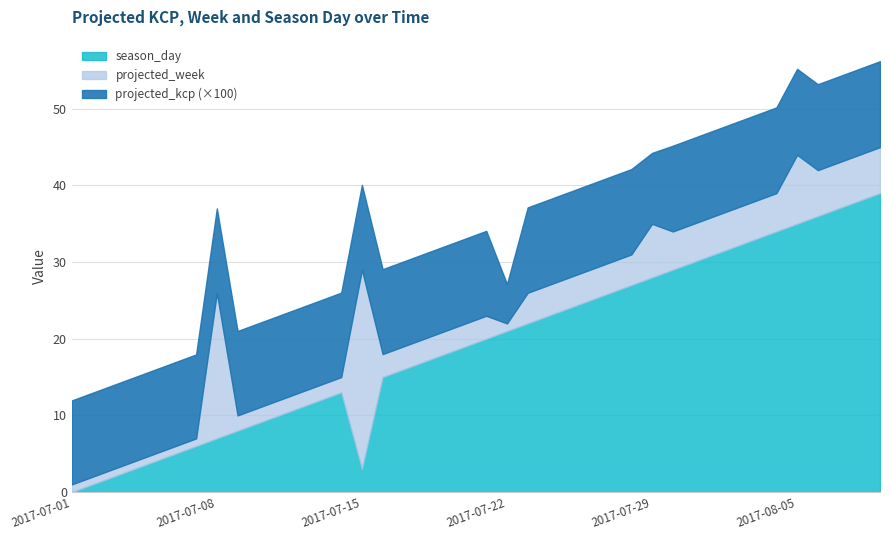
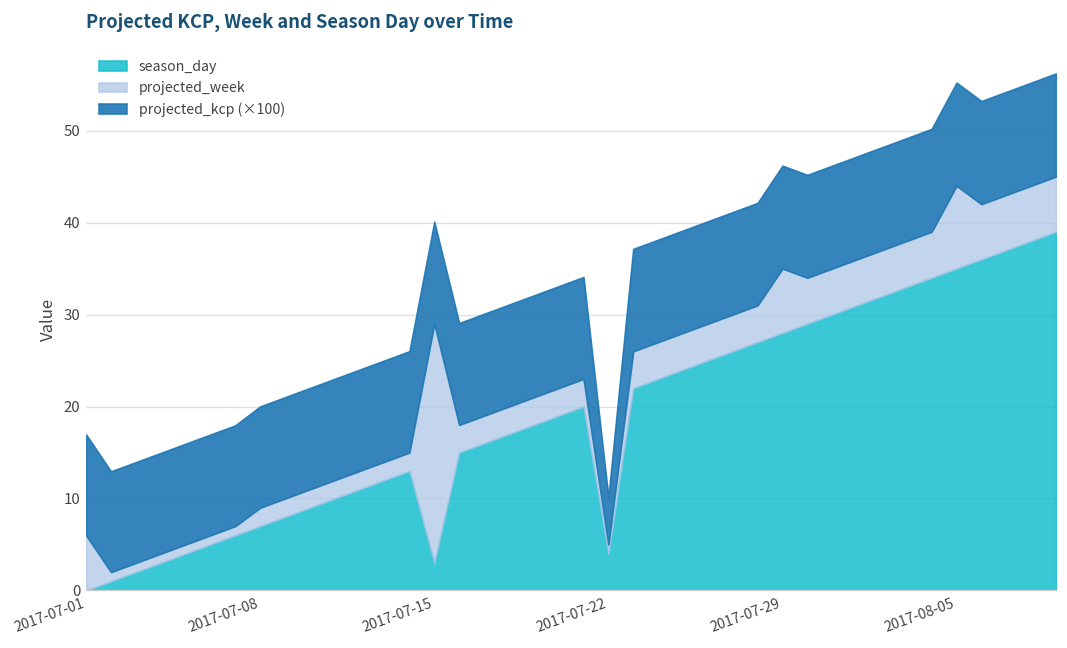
  {
    "season_day": {
      "2017-07-01": 0,
      "2017-07-08": 7,
      "2017-07-15": 3,
-     "2017-07-22": 21,
+     "2017-07-22": 4,
      "2017-07-29": 28,
      "2017-08-05": 35
    },
    "projected_week": {
-     "2017-07-01": 1,
-     "2017-07-08": 19,
+     "2017-07-01": 6,
+     "2017-07-08": 2,
      "2017-07-15": 26,
      "2017-07-22": 1,
      "2017-07-29": 7,
      "2017-08-05": 9
    },
    "projected_kcp (×100)": {
      "2017-07-01": 11,
      "2017-07-08": 11,
      "2017-07-15": 11,
      "2017-07-22": 5,
-     "2017-07-29": 9,
+     "2017-07-29": 11,
      "2017-08-05": 11
    }
  }
